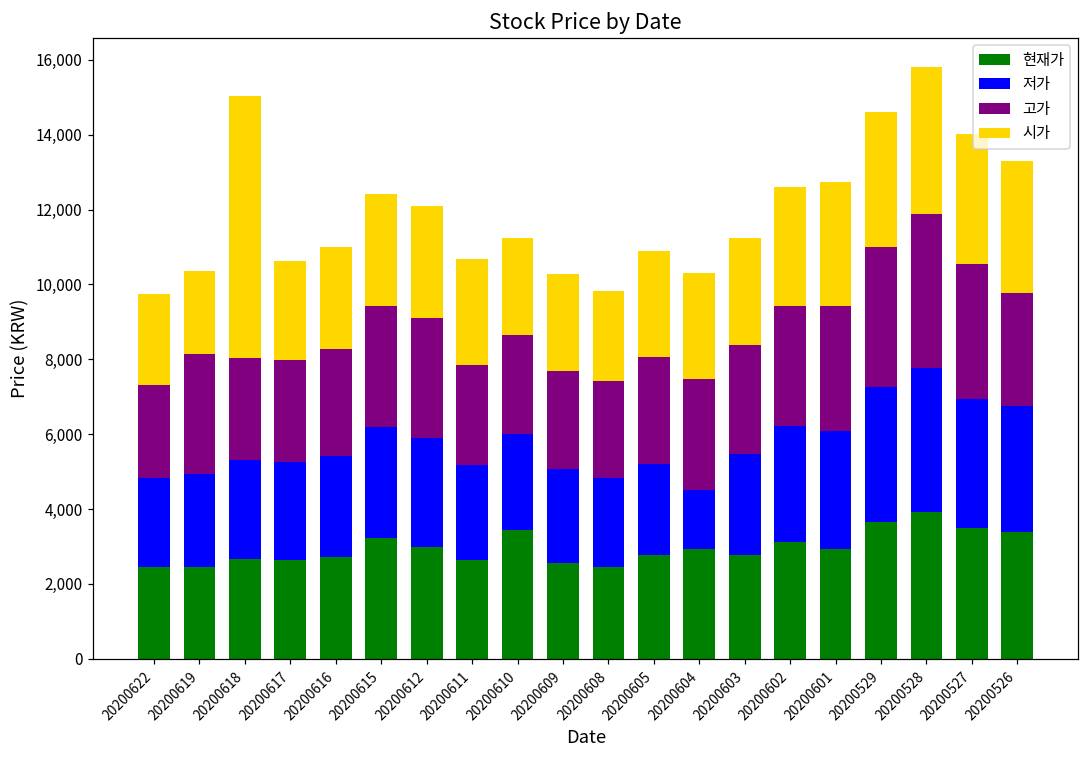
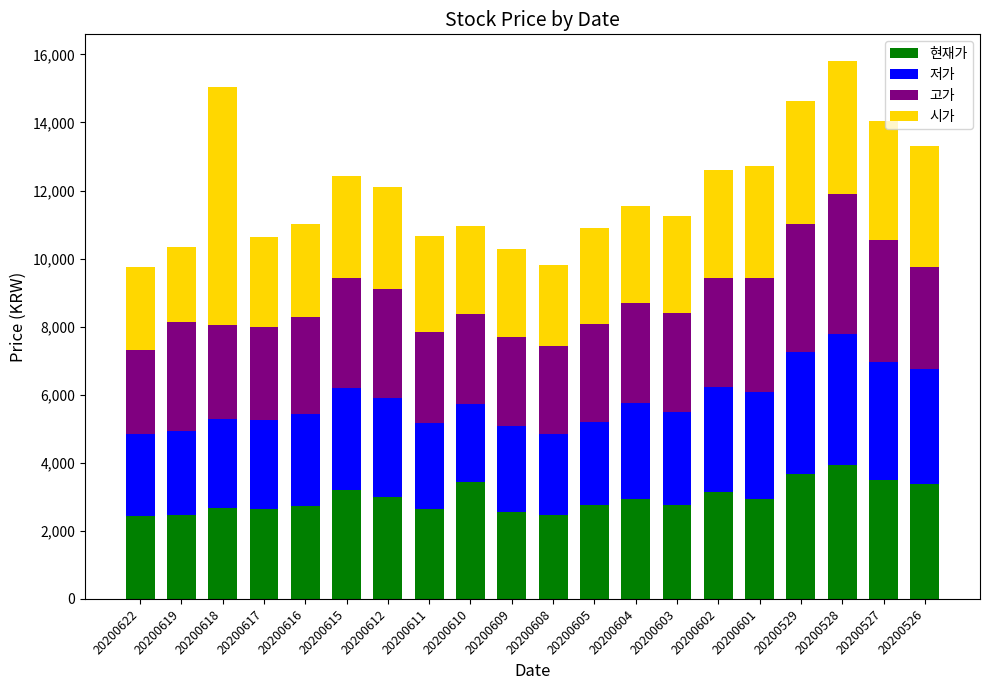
  {
    "현재가": {
      "20200622": "2,500",
      "20200619": "2,500",
      "20200618": "2,700",
      "20200617": "2,600",
      "20200616": "2,700",
      "20200615": "3,200",
      "20200612": "3,000",
      "20200611": "2,700",
      "20200610": "3,400",
      "20200609": "2,600",
      "20200608": "2,500",
      "20200605": "2,800",
      "20200604": "2,900",
      "20200603": "2,800",
      "20200602": "3,100",
      "20200601": "2,900",
      "20200529": "3,700",
      "20200528": "3,900",
      "20200527": "3,500",
      "20200526": "3,400"
    },
    "저가": {
      "20200622": "2,400",
      "20200619": "2,500",
      "20200618": "2,600",
      "20200617": "2,600",
      "20200616": "2,700",
      "20200615": "3,000",
      "20200612": "2,900",
      "20200611": "2,500",
-     "20200610": "2,600",
+     "20200610": "2,300",
      "20200609": "2,500",
      "20200608": "2,400",
      "20200605": "2,400",
-     "20200604": "1,600",
+     "20200604": "2,800",
      "20200603": "2,700",
      "20200602": "3,100",
      "20200601": "3,200",
      "20200529": "3,600",
      "20200528": "3,800",
      "20200527": "3,500",
      "20200526": "3,400"
    },
    "고가": {
      "20200622": "2,500",
      "20200619": "3,200",
      "20200618": "2,700",
      "20200617": "2,700",
      "20200616": "2,900",
      "20200615": "3,200",
      "20200612": "3,200",
      "20200611": "2,700",
      "20200610": "2,700",
      "20200609": "2,600",
      "20200608": "2,600",
      "20200605": "2,900",
      "20200604": "3,000",
      "20200603": "2,900",
      "20200602": "3,200",
      "20200601": "3,300",
      "20200529": "3,800",
      "20200528": "4,100",
      "20200527": "3,600",
      "20200526": "3,000"
    },
    "시가": {
      "20200622": "2,400",
      "20200619": "2,200",
      "20200618": "7,000",
      "20200617": "2,600",
      "20200616": "2,700",
      "20200615": "3,000",
      "20200612": "3,000",
      "20200611": "2,800",
      "20200610": "2,600",
      "20200609": "2,600",
      "20200608": "2,400",
      "20200605": "2,800",
      "20200604": "2,900",
      "20200603": "2,900",
      "20200602": "3,200",
      "20200601": "3,300",
      "20200529": "3,600",
      "20200528": "3,900",
      "20200527": "3,500",
      "20200526": "3,500"
    }
  }
